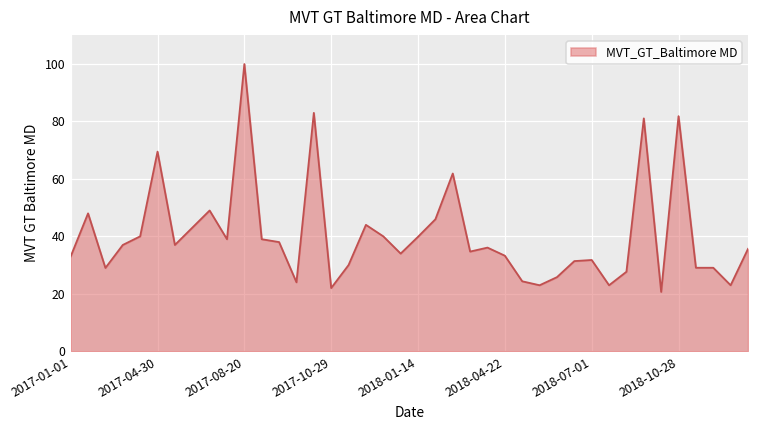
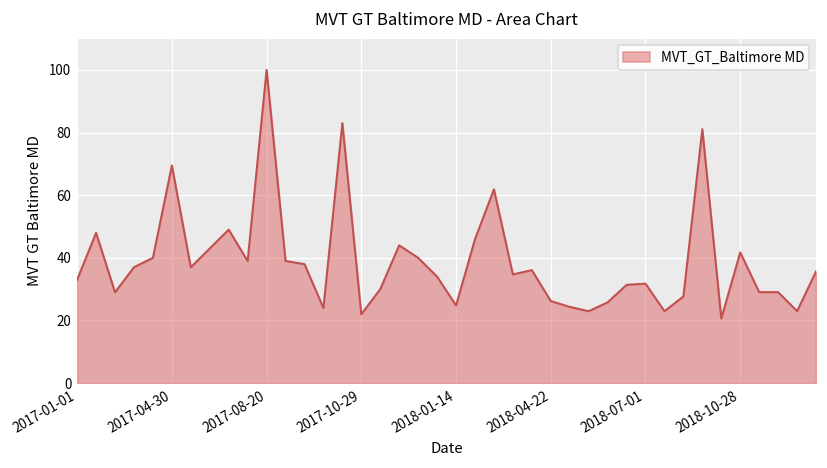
  {
    "2017-01-01": 33,
    "2017-04-30": 70,
    "2017-08-20": 100,
    "2017-10-29": 22,
-   "2018-01-14": 40,
-   "2018-04-22": 33,
+   "2018-01-14": 25,
+   "2018-04-22": 26,
    "2018-07-01": 32,
-   "2018-10-28": 82
+   "2018-10-28": 42
  }
